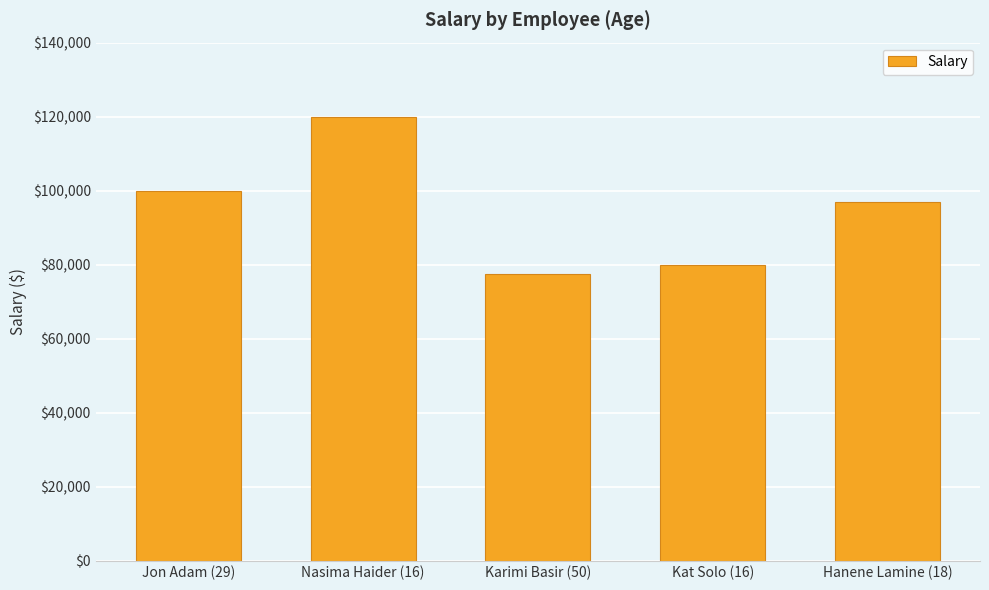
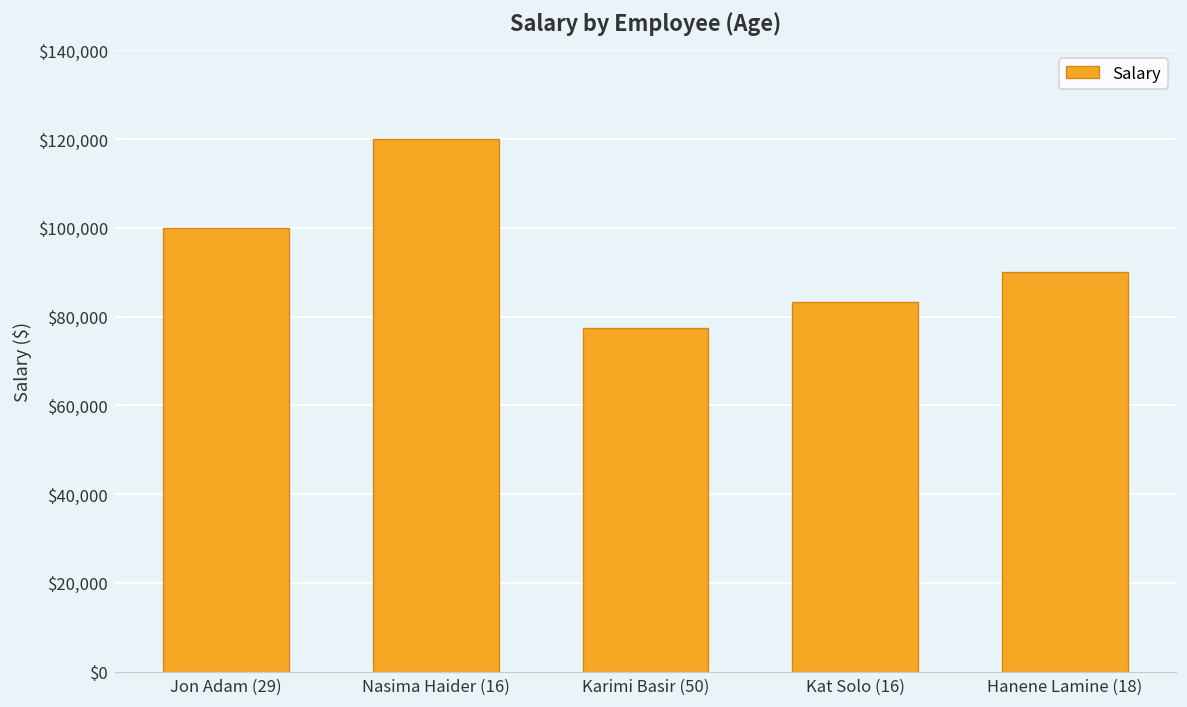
  {
    "Jon Adam (29)": "$100,000",
    "Nasima Haider (16)": "$120,000",
    "Karimi Basir (50)": "$77,000",
-   "Kat Solo (16)": "$80,000",
-   "Hanene Lamine (18)": "$97,000"
+   "Kat Solo (16)": "$83,000",
+   "Hanene Lamine (18)": "$90,000"
  }
